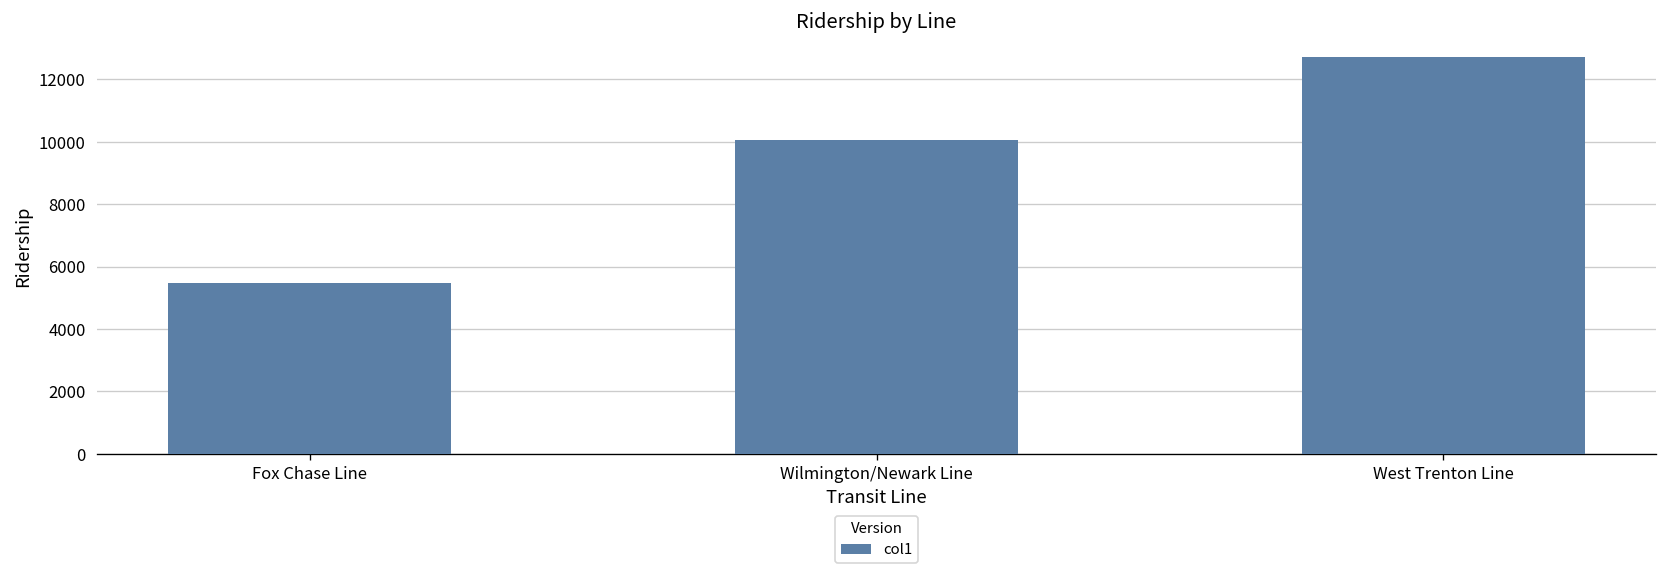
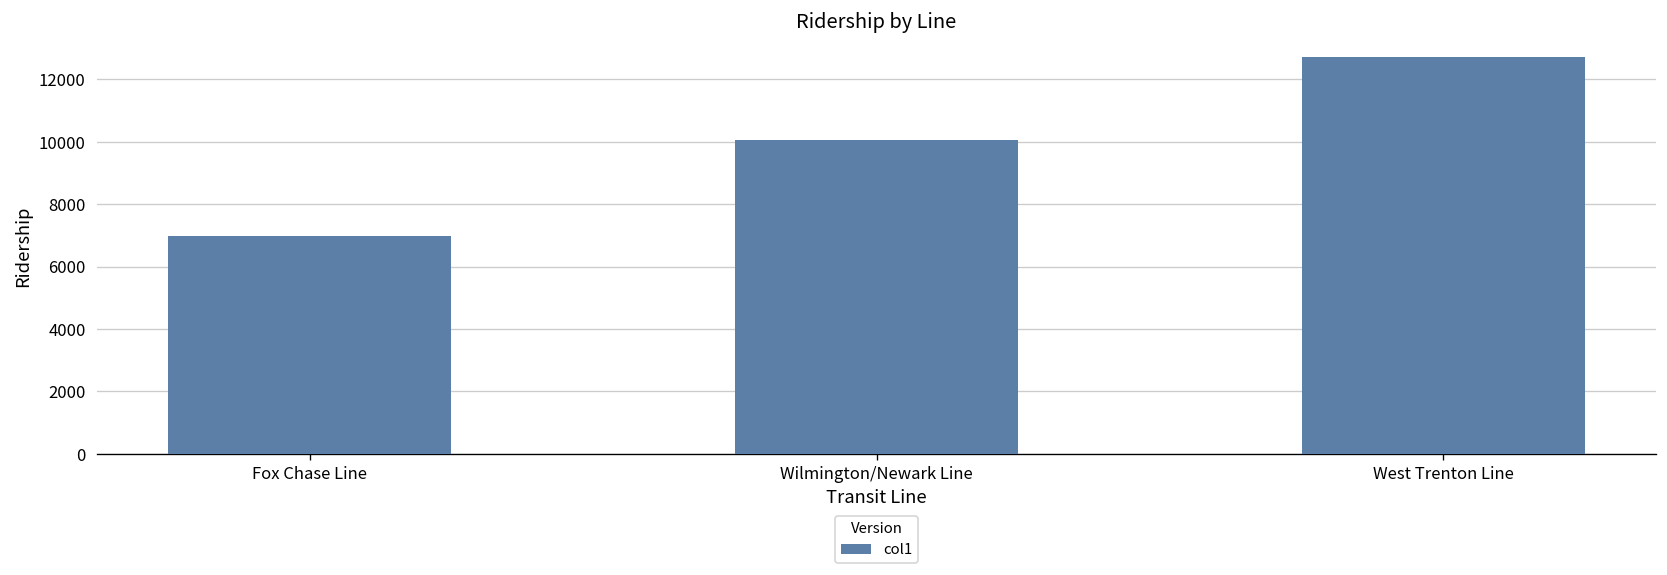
  {
-   "Fox Chase Line": 5500,
+   "Fox Chase Line": 7000,
    "Wilmington/Newark Line": 10100,
    "West Trenton Line": 12700
  }
